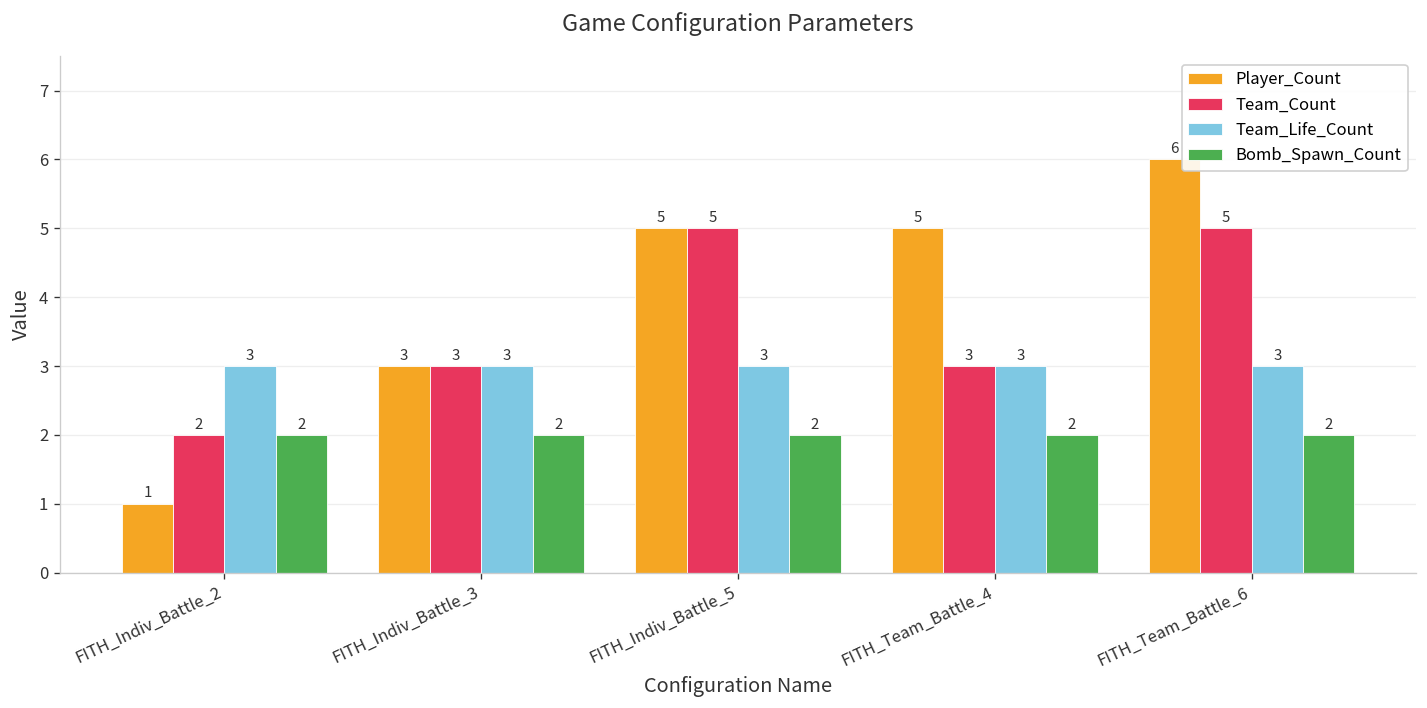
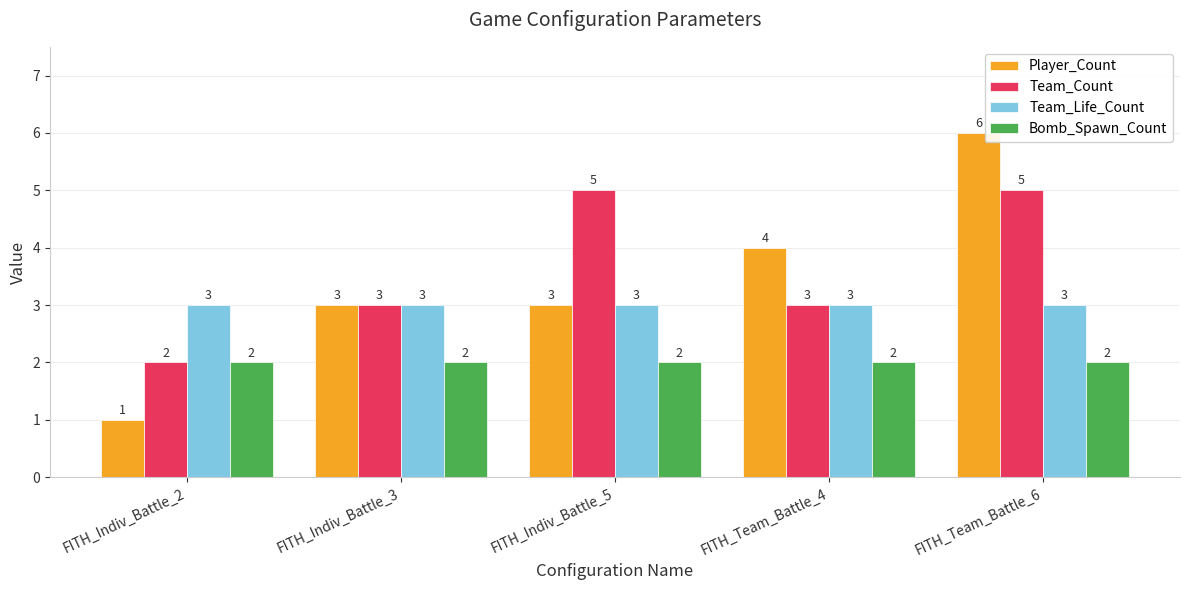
  {
    "Player_Count": {
      "FITH_Indiv_Battle_2": 1,
      "FITH_Indiv_Battle_3": 3,
-     "FITH_Indiv_Battle_5": 5,
-     "FITH_Team_Battle_4": 5,
+     "FITH_Indiv_Battle_5": 3,
+     "FITH_Team_Battle_4": 4,
      "FITH_Team_Battle_6": 6
    },
    "Team_Count": {
      "FITH_Indiv_Battle_2": 2,
      "FITH_Indiv_Battle_3": 3,
      "FITH_Indiv_Battle_5": 5,
      "FITH_Team_Battle_4": 3,
      "FITH_Team_Battle_6": 5
    },
    "Team_Life_Count": {
      "FITH_Indiv_Battle_2": 3,
      "FITH_Indiv_Battle_3": 3,
      "FITH_Indiv_Battle_5": 3,
      "FITH_Team_Battle_4": 3,
      "FITH_Team_Battle_6": 3
    },
    "Bomb_Spawn_Count": {
      "FITH_Indiv_Battle_2": 2,
      "FITH_Indiv_Battle_3": 2,
      "FITH_Indiv_Battle_5": 2,
      "FITH_Team_Battle_4": 2,
      "FITH_Team_Battle_6": 2
    }
  }
